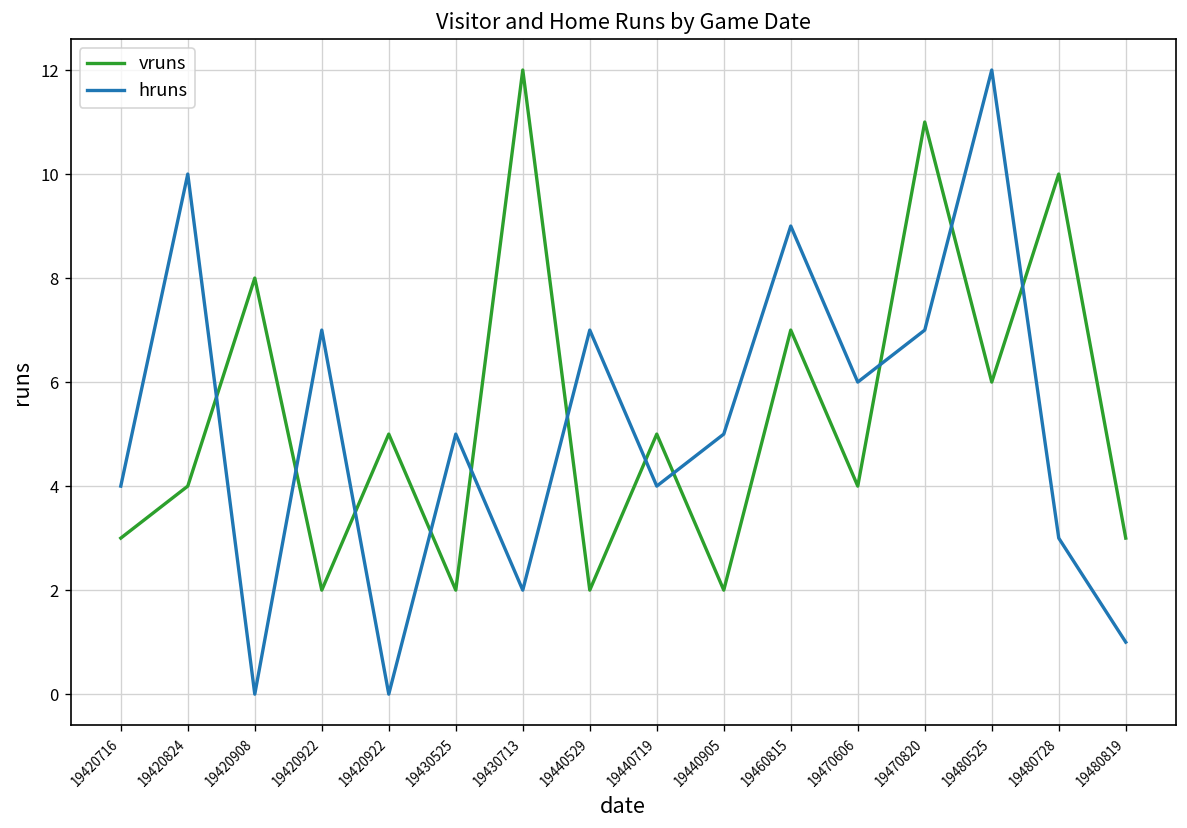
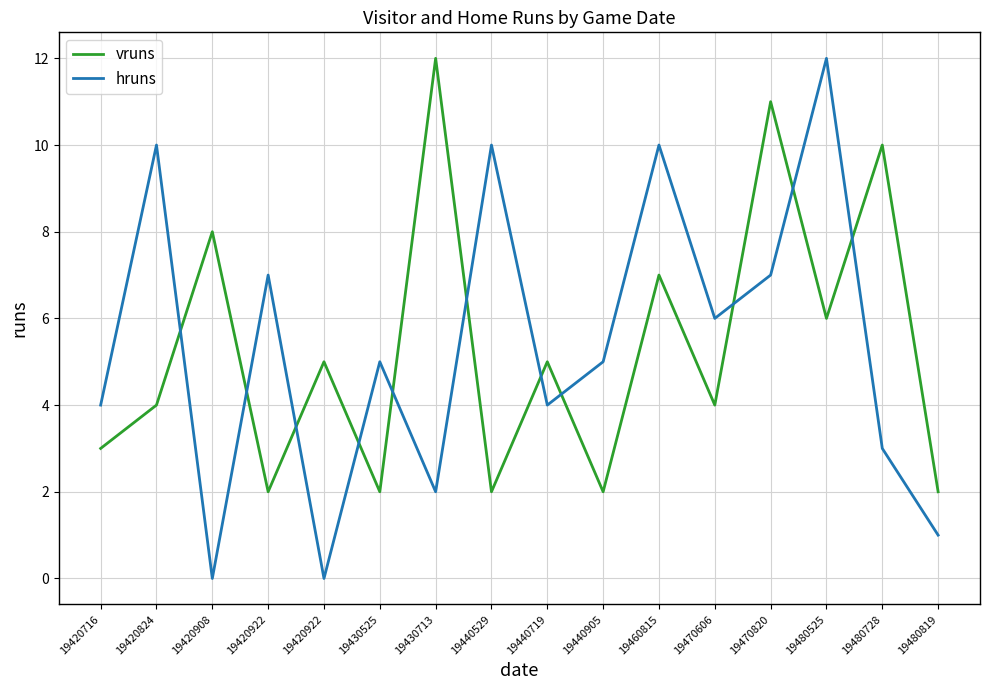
  {
    "vruns": {
      "19420716": 3,
      "19420824": 4,
      "19420908": 8,
      "19430525": 2,
      "19430713": 12,
      "19440529": 2,
      "19440719": 5,
      "19440905": 2,
      "19460815": 7,
      "19470606": 4,
      "19470820": 11,
      "19480525": 6,
      "19480728": 10,
-     "19480819": 3
+     "19480819": 2
    },
    "hruns": {
      "19420716": 4,
      "19420824": 10,
      "19420908": 0,
      "19430525": 5,
      "19430713": 2,
-     "19440529": 7,
+     "19440529": 10,
      "19440719": 4,
      "19440905": 5,
-     "19460815": 9,
+     "19460815": 10,
      "19470606": 6,
      "19470820": 7,
      "19480525": 12,
      "19480728": 3,
      "19480819": 1
    }
  }
